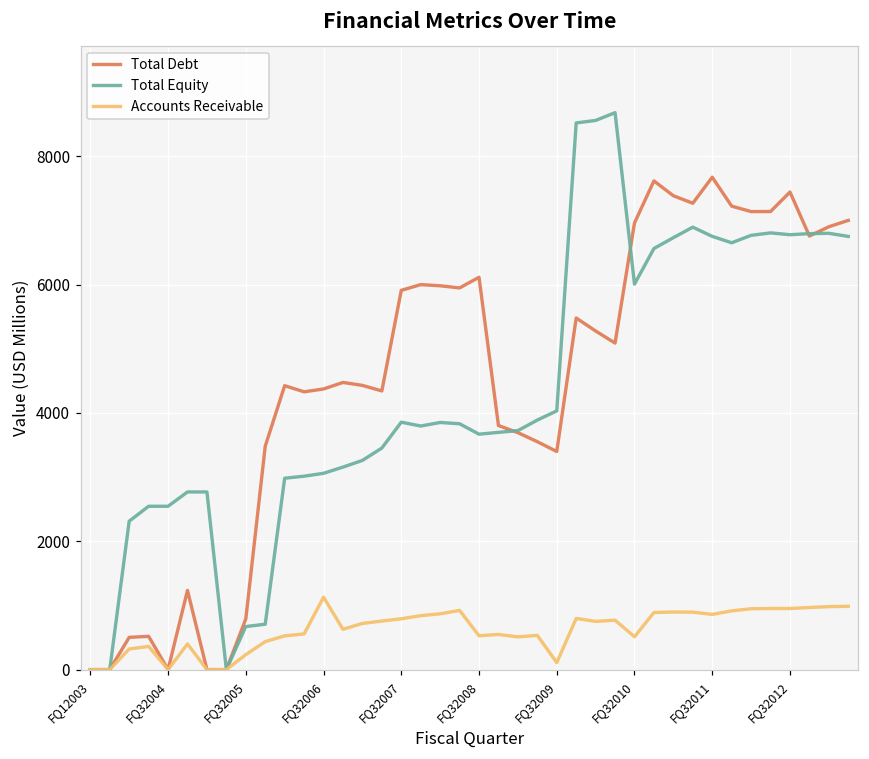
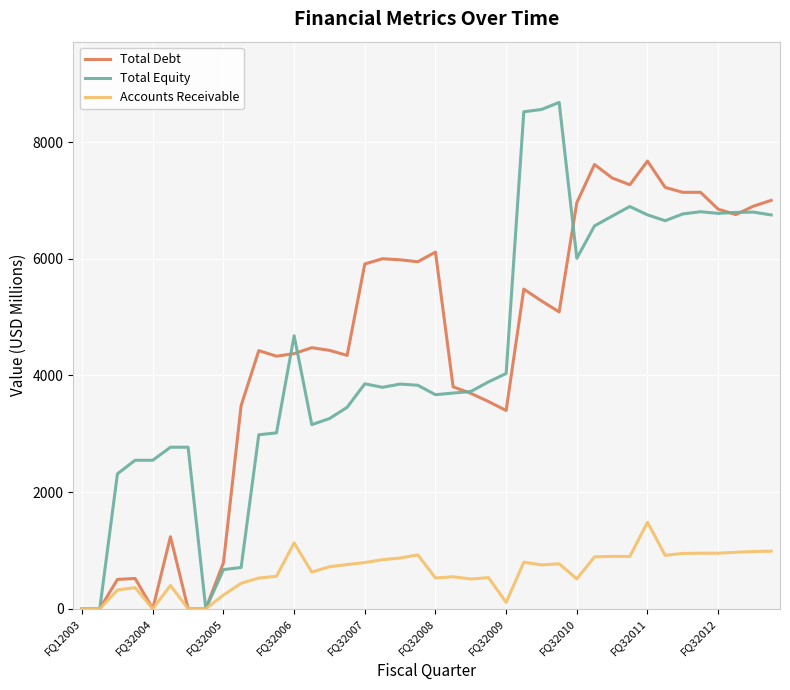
  {
    "Total Debt": {
      "FQ32005": 800,
      "FQ32006": 4400,
      "FQ32007": 5900,
      "FQ32008": 6100,
      "FQ32009": 3400,
      "FQ32010": 7000,
      "FQ32011": 7700,
-     "FQ32012": 7400
+     "FQ32012": 6800
    },
    "Total Equity": {
      "FQ32004": 2500,
      "FQ32005": 700,
-     "FQ32006": 3100,
+     "FQ32006": 4700,
      "FQ32007": 3900,
      "FQ32008": 3700,
      "FQ32009": 4000,
      "FQ32010": 6000,
      "FQ32011": 6800,
      "FQ32012": 6800
    },
    "Accounts Receivable": {
      "FQ32005": 200,
      "FQ32006": 1100,
      "FQ32007": 800,
      "FQ32008": 500,
      "FQ32009": 100,
      "FQ32010": 500,
-     "FQ32011": 900,
+     "FQ32011": 1500,
      "FQ32012": 1000
    }
  }
